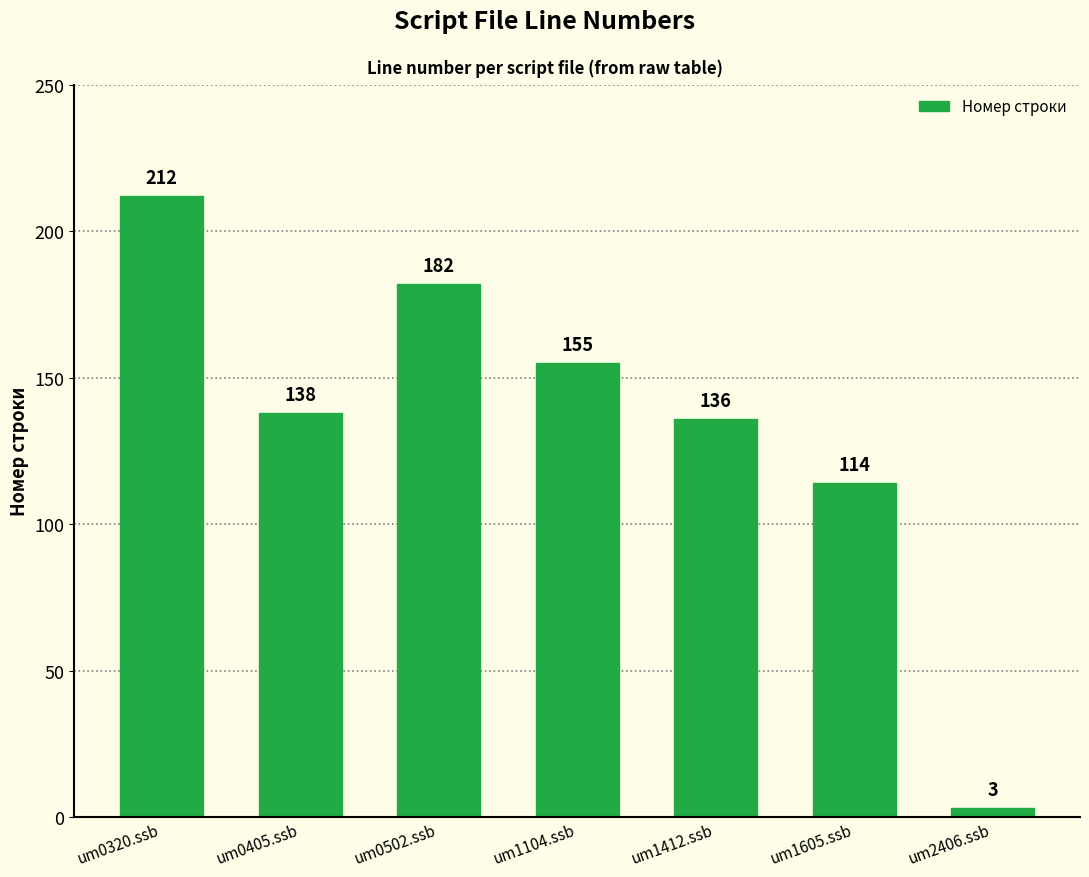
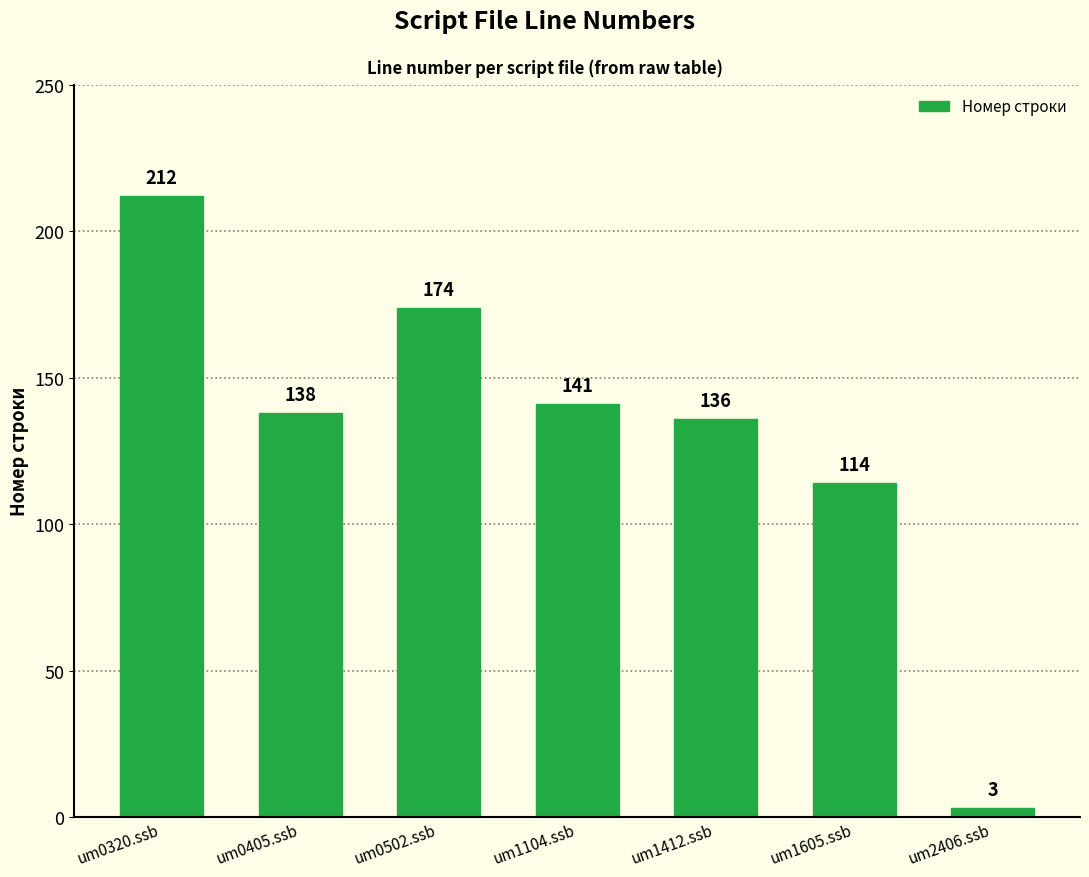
  {
    "um0320.ssb": 212,
    "um0405.ssb": 138,
-   "um0502.ssb": 182,
-   "um1104.ssb": 155,
+   "um0502.ssb": 174,
+   "um1104.ssb": 141,
    "um1412.ssb": 136,
    "um1605.ssb": 114,
    "um2406.ssb": 3
  }
